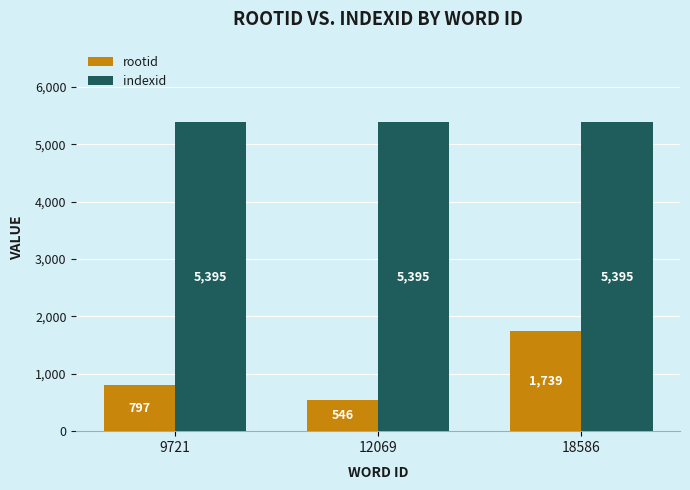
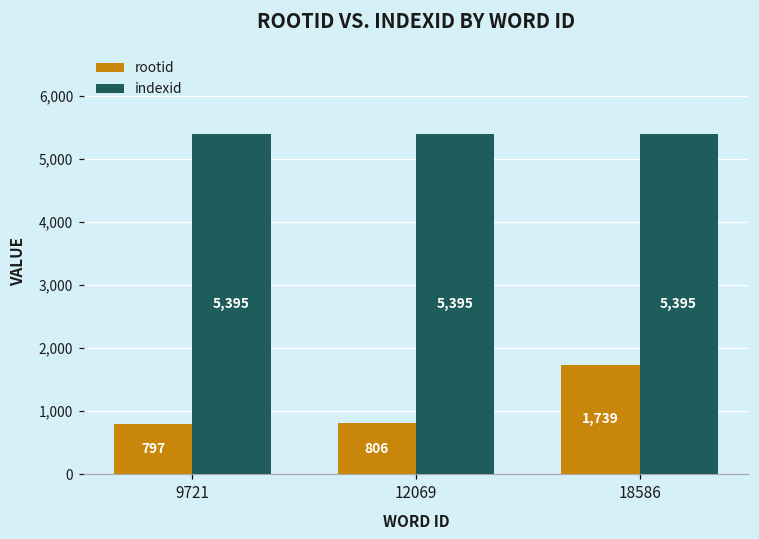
  {
    "rootid": {
      "9721": "797",
-     "12069": "546",
+     "12069": "806",
      "18586": "1,739"
    },
    "indexid": {
      "9721": "5,395",
      "12069": "5,395",
      "18586": "5,395"
    }
  }
